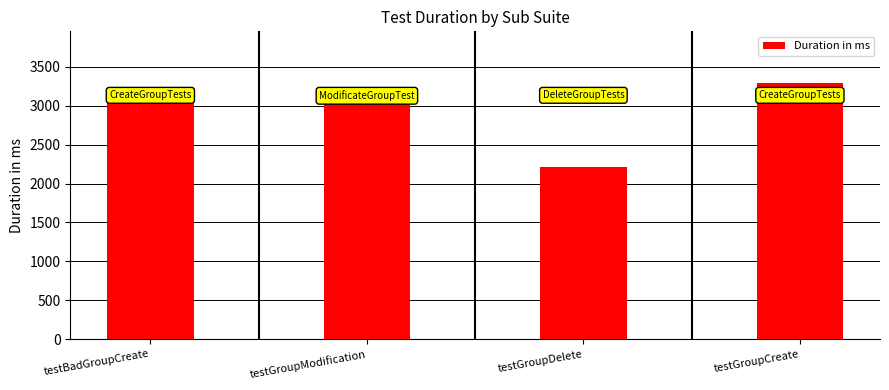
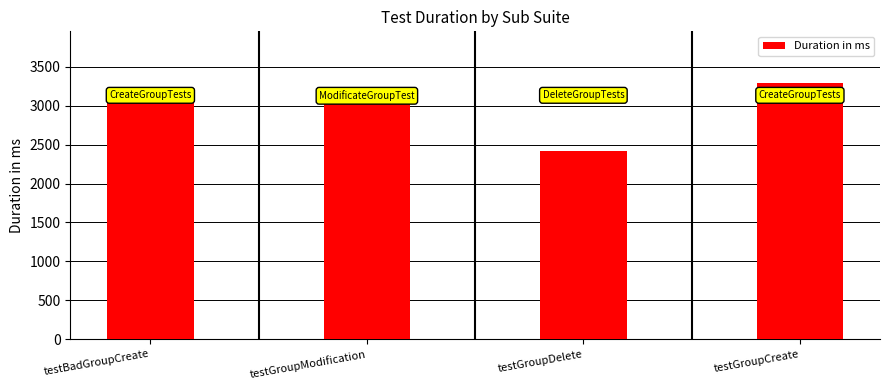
  {
-   "testGroupDelete": 2200,
+   "testGroupDelete": 2400,
    "testGroupCreate": 3300
  }
